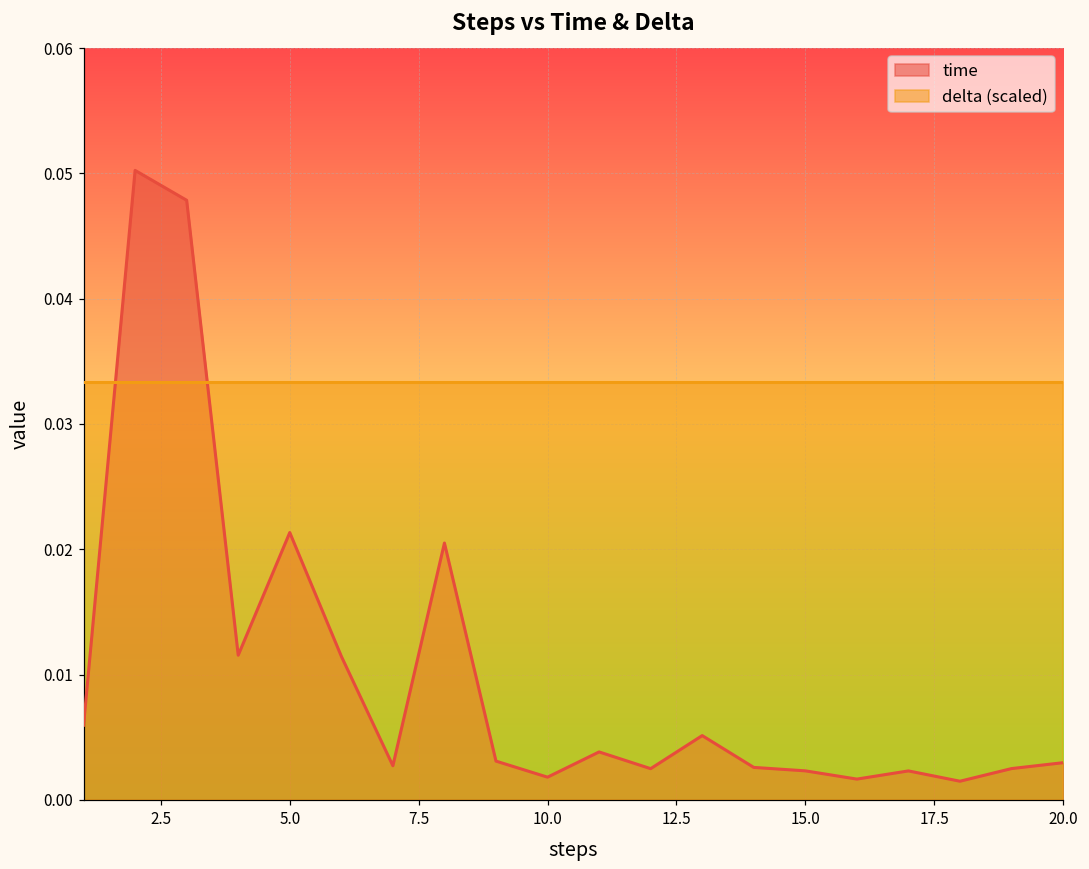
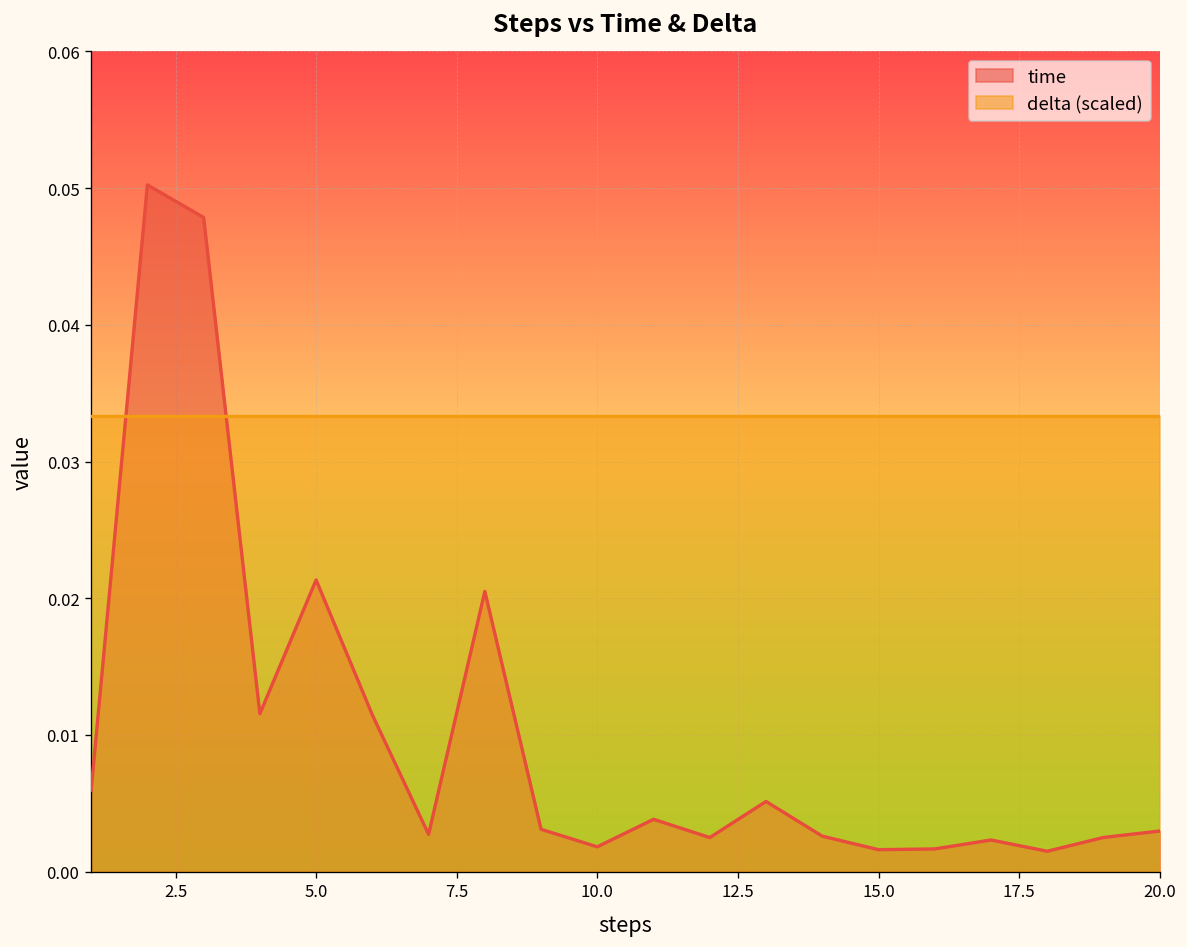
  {
    "time": {
      "5.0": 0.0213,
      "10.0": 0.0018,
-     "15.0": 0.0023,
+     "15.0": 0.0016,
      "20.0": 0.0030
    },
    "delta (scaled)": {
      "5.0": 0.0333,
      "10.0": 0.0333,
      "15.0": 0.0333,
      "20.0": 0.0333
    }
  }
